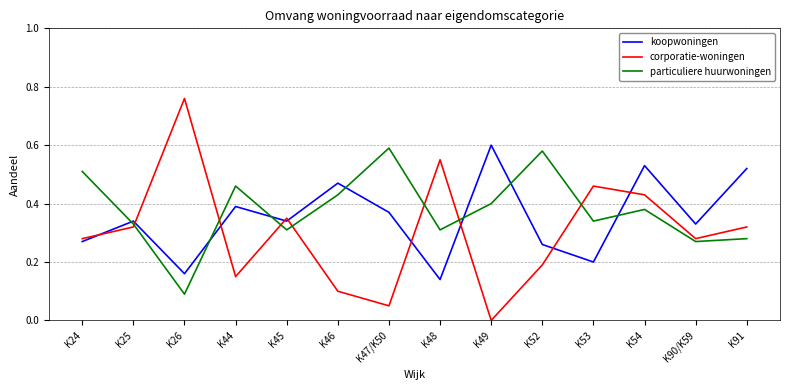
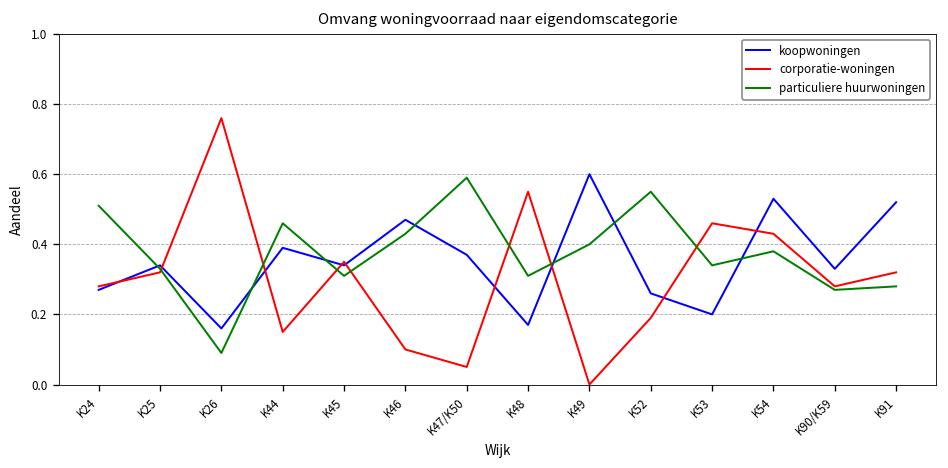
  {
    "koopwoningen": {
      "K24": 0.27,
      "K25": 0.34,
      "K26": 0.16,
      "K44": 0.39,
      "K45": 0.34,
      "K46": 0.47,
      "K47/K50": 0.37,
-     "K48": 0.14,
+     "K48": 0.17,
      "K49": 0.60,
      "K52": 0.26,
      "K53": 0.20,
      "K54": 0.53,
      "K90/K59": 0.33,
      "K91": 0.52
    },
    "corporatie-woningen": {
      "K24": 0.28,
      "K25": 0.32,
      "K26": 0.76,
      "K44": 0.15,
      "K45": 0.35,
      "K46": 0.10,
      "K47/K50": 0.05,
      "K48": 0.55,
      "K49": 0.00,
      "K52": 0.19,
      "K53": 0.46,
      "K54": 0.43,
      "K90/K59": 0.28,
      "K91": 0.32
    },
    "particuliere huurwoningen": {
      "K24": 0.51,
      "K25": 0.33,
      "K26": 0.09,
      "K44": 0.46,
      "K45": 0.31,
      "K46": 0.43,
      "K47/K50": 0.59,
      "K48": 0.31,
      "K49": 0.40,
-     "K52": 0.58,
+     "K52": 0.55,
      "K53": 0.34,
      "K54": 0.38,
      "K90/K59": 0.27,
      "K91": 0.28
    }
  }
